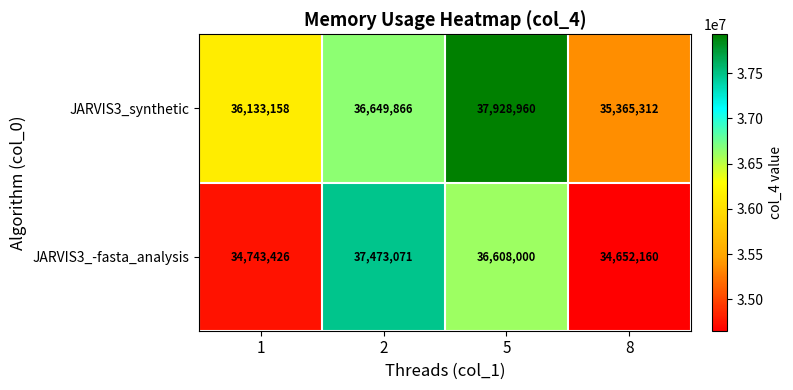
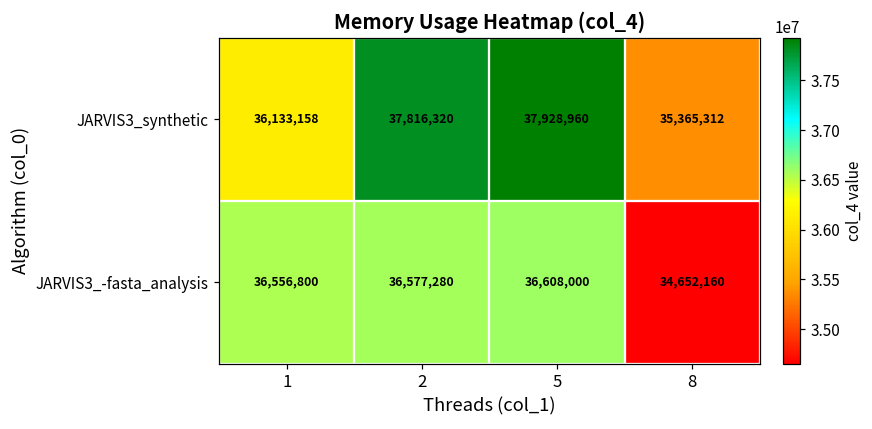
  {
    "JARVIS3_synthetic": {
      "1": "36,133,158",
-     "2": "36,649,866",
+     "2": "37,816,320",
      "5": "37,928,960",
      "8": "35,365,312"
    },
    "JARVIS3_-fasta_analysis": {
-     "1": "34,743,426",
-     "2": "37,473,071",
+     "1": "36,556,800",
+     "2": "36,577,280",
      "5": "36,608,000",
      "8": "34,652,160"
    }
  }
